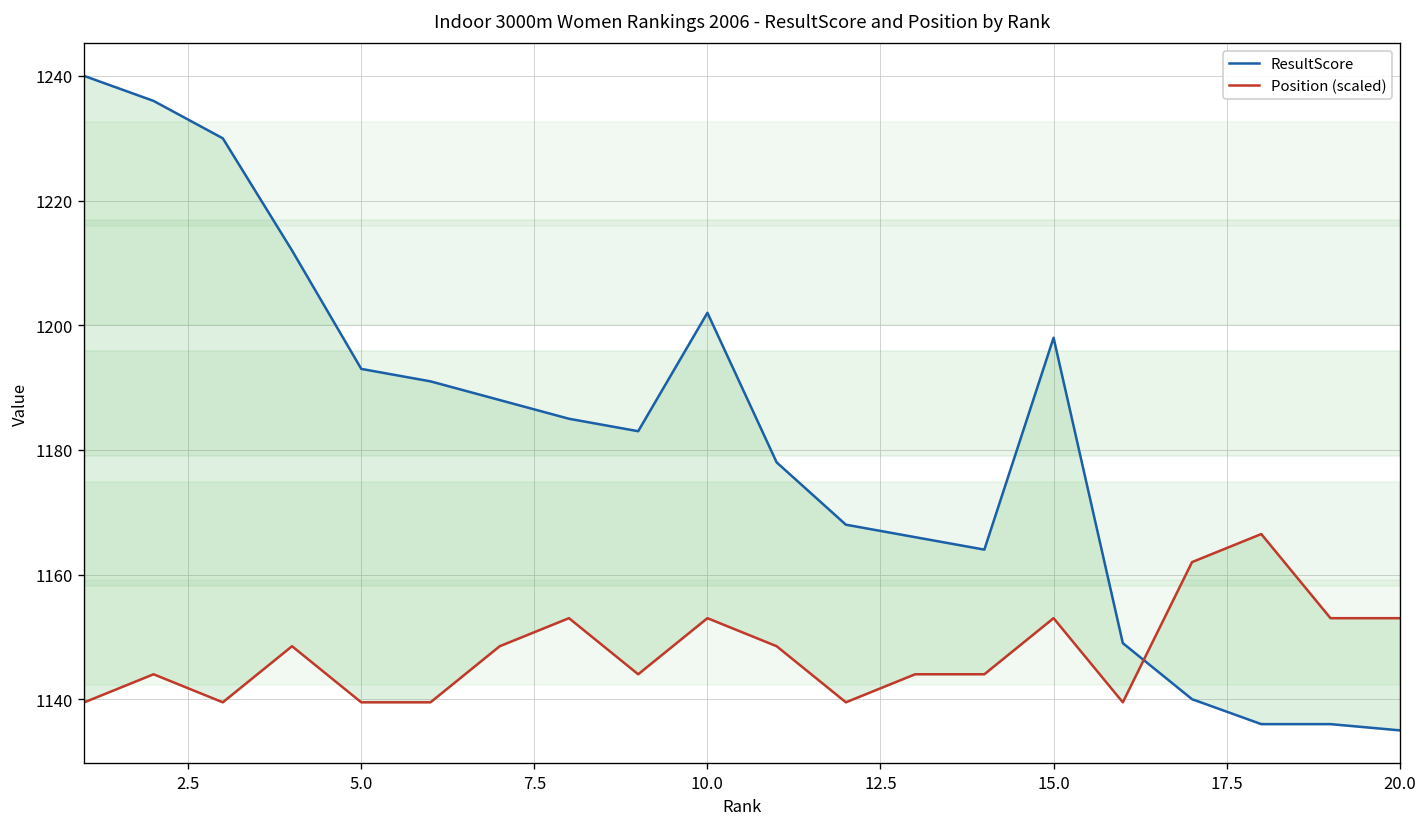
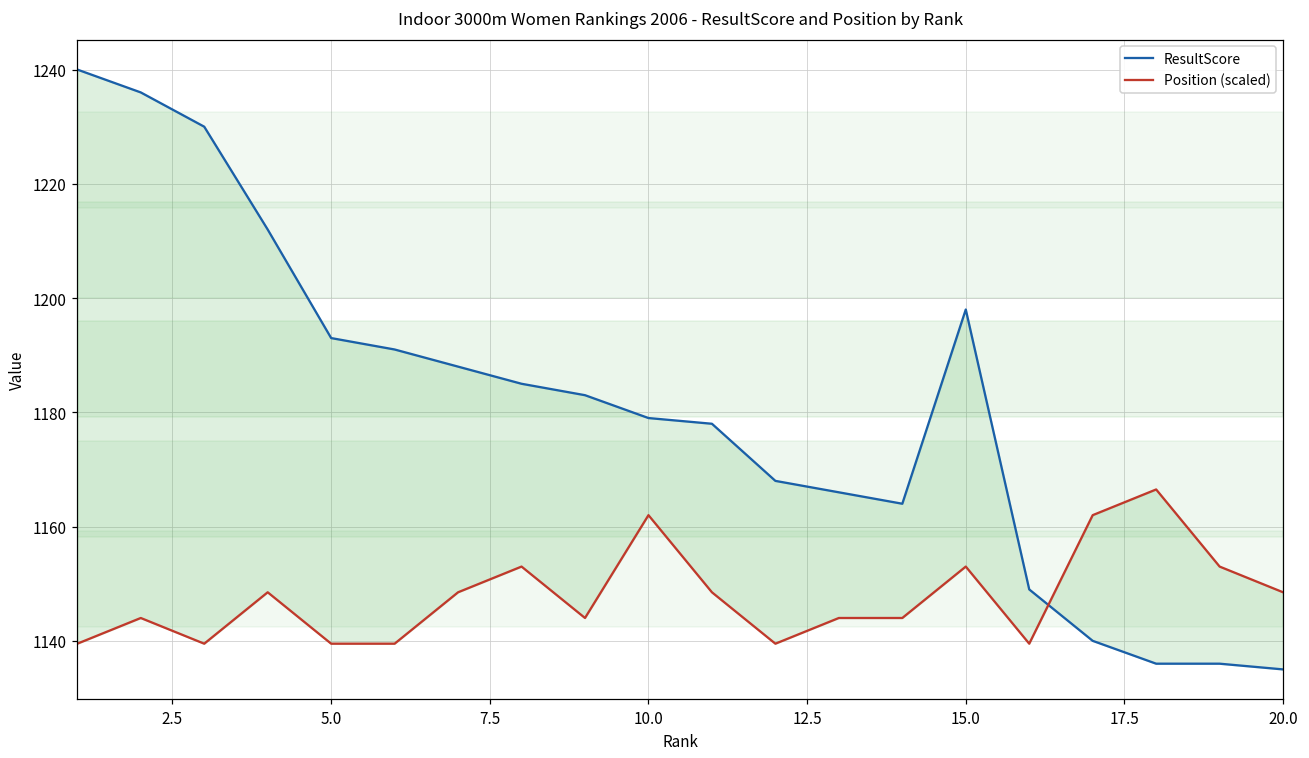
  {
    "ResultScore": {
-     "10.0": 1202,
+     "10.0": 1179,
      "20.0": 1135
    },
    "Position (scaled)": {
      "5.0": 1140,
-     "10.0": 1153,
+     "10.0": 1162,
      "15.0": 1153,
-     "20.0": 1153
+     "20.0": 1149
    }
  }
